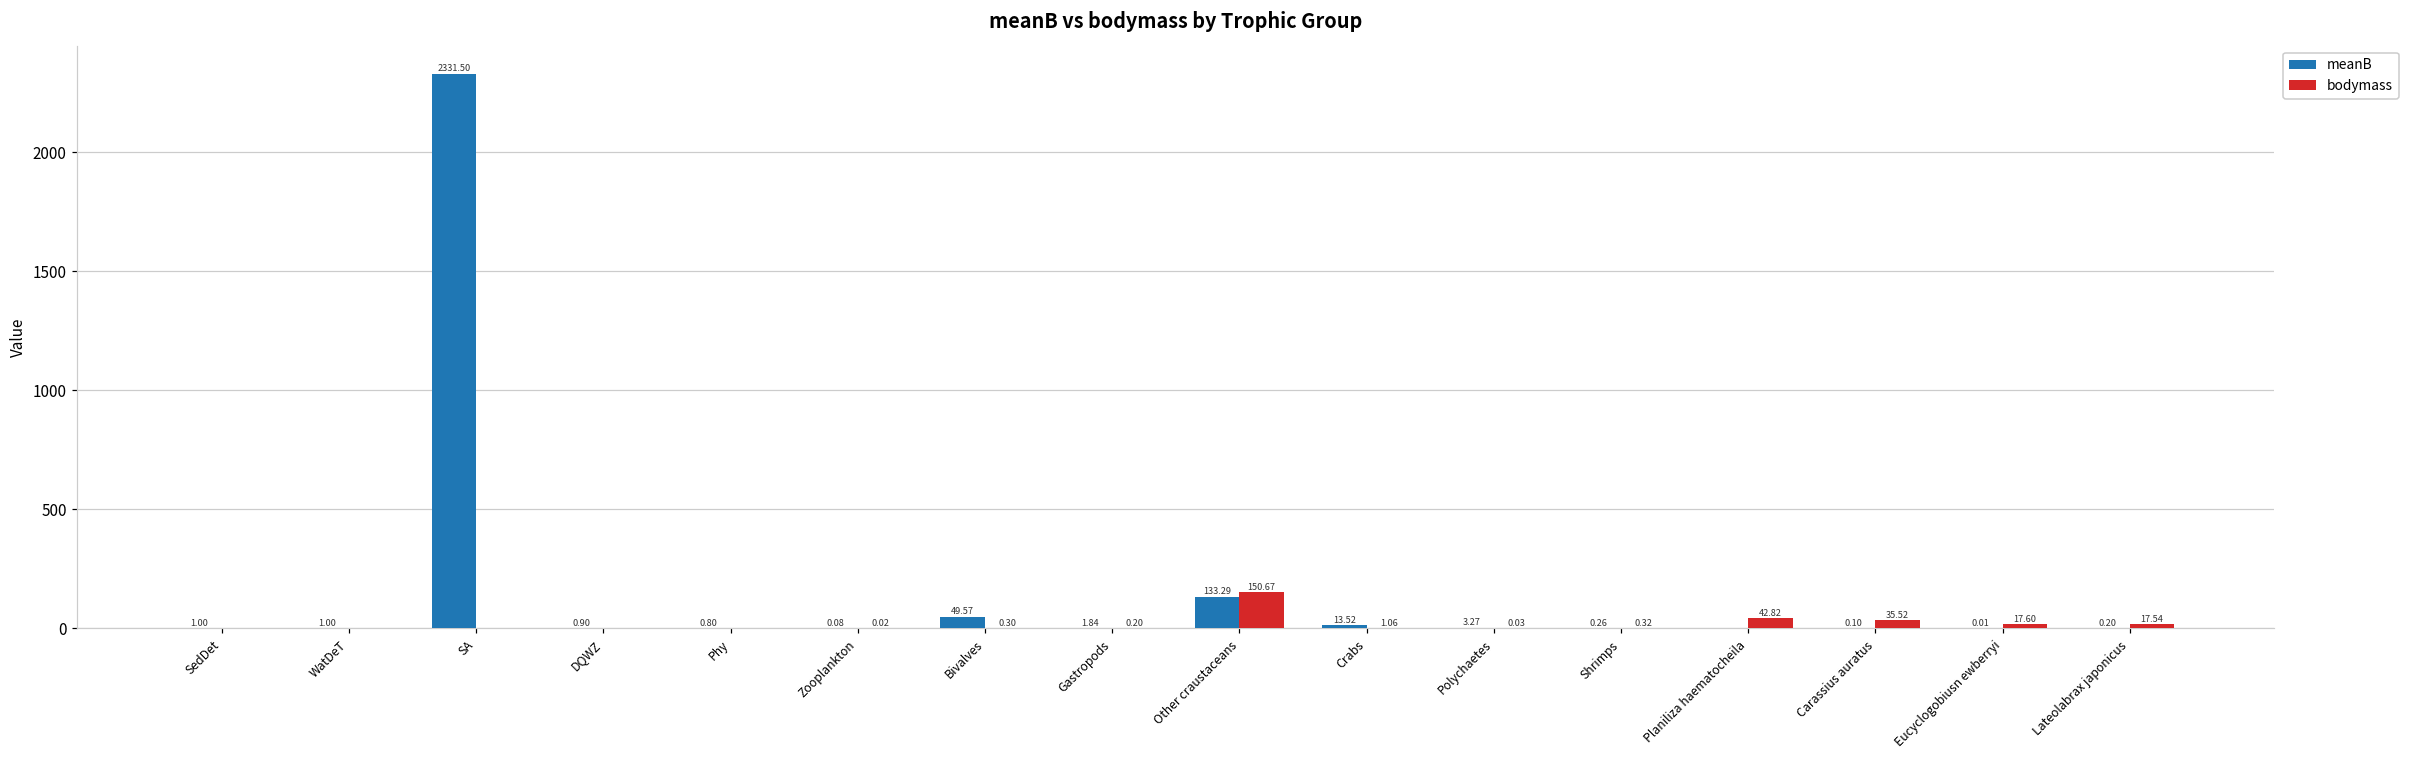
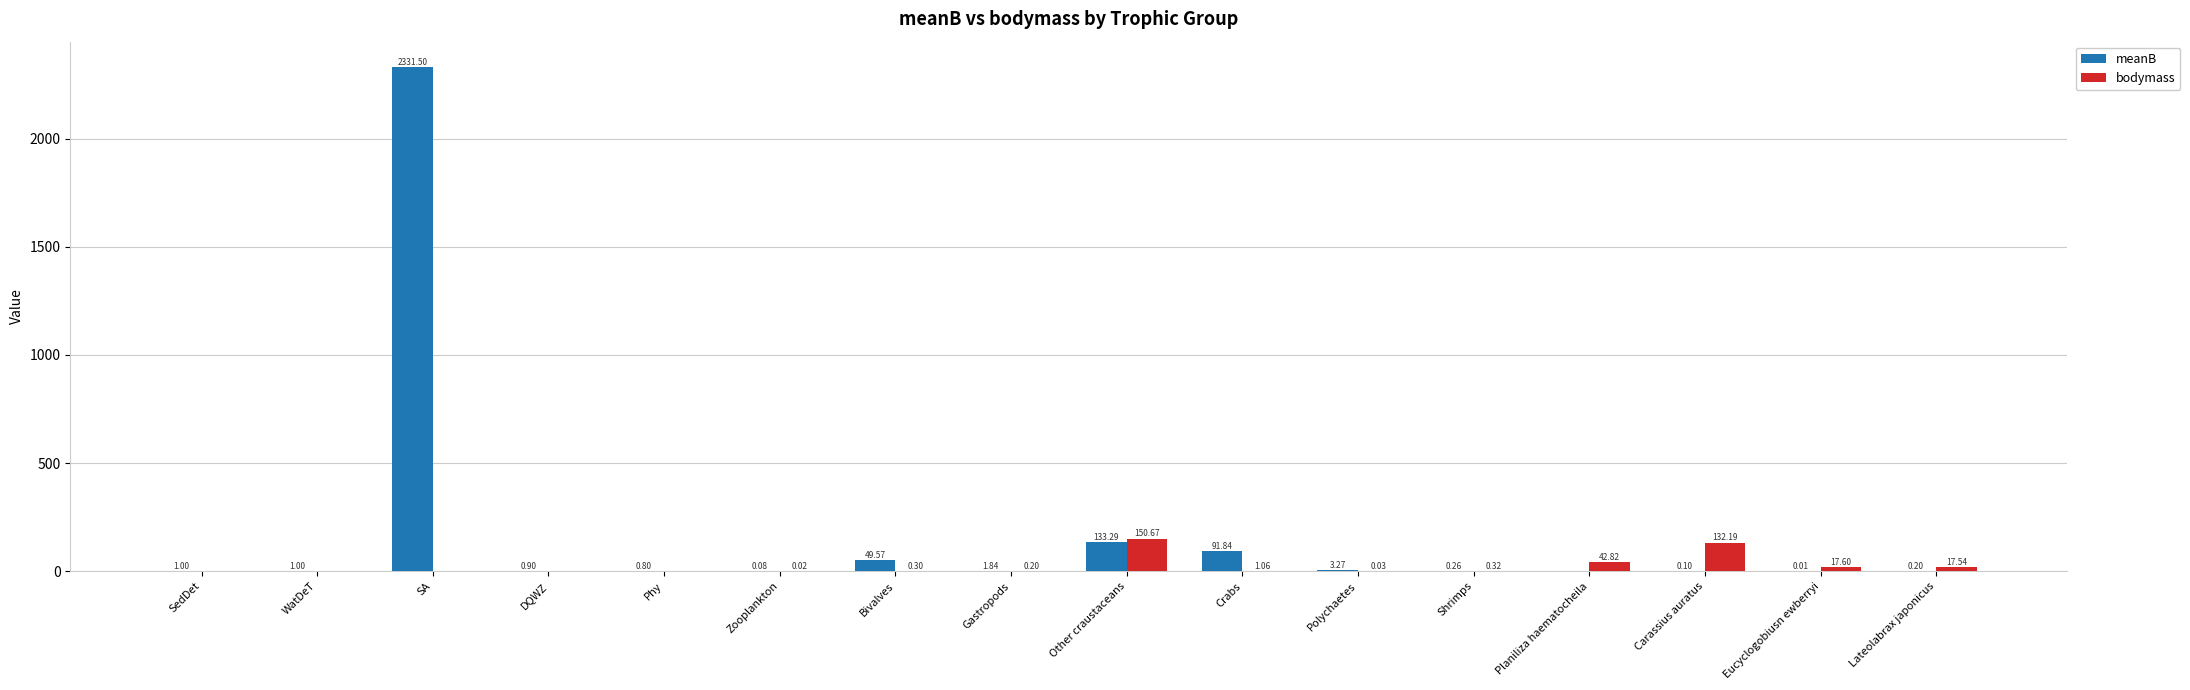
  {
    "meanB": {
      "SedDet": 1.00,
      "WatDeT": 1.00,
      "SA": 2331.50,
      "DQWZ": 0.90,
      "Phy": 0.80,
      "Zooplankton": 0.08,
      "Bivalves": 49.57,
      "Gastropods": 1.84,
      "Other craustaceans": 133.29,
-     "Crabs": 13.52,
+     "Crabs": 91.84,
      "Polychaetes": 3.27,
      "Shrimps": 0.26,
      "Carassius auratus": 0.10,
      "Eucyclogobiusn ewberryi": 0.01,
      "Lateolabrax japonicus": 0.20
    },
    "bodymass": {
      "Zooplankton": 0.02,
      "Bivalves": 0.30,
      "Gastropods": 0.20,
      "Other craustaceans": 150.67,
      "Crabs": 1.06,
      "Polychaetes": 0.03,
      "Shrimps": 0.32,
      "Planiliza haematocheila": 42.82,
-     "Carassius auratus": 35.52,
+     "Carassius auratus": 132.19,
      "Eucyclogobiusn ewberryi": 17.60,
      "Lateolabrax japonicus": 17.54
    }
  }
